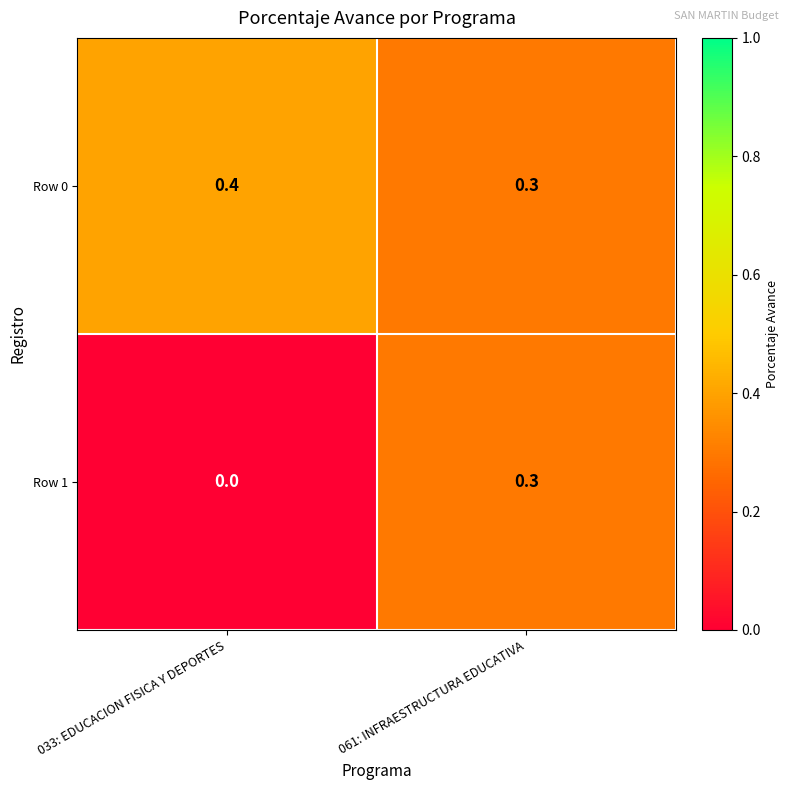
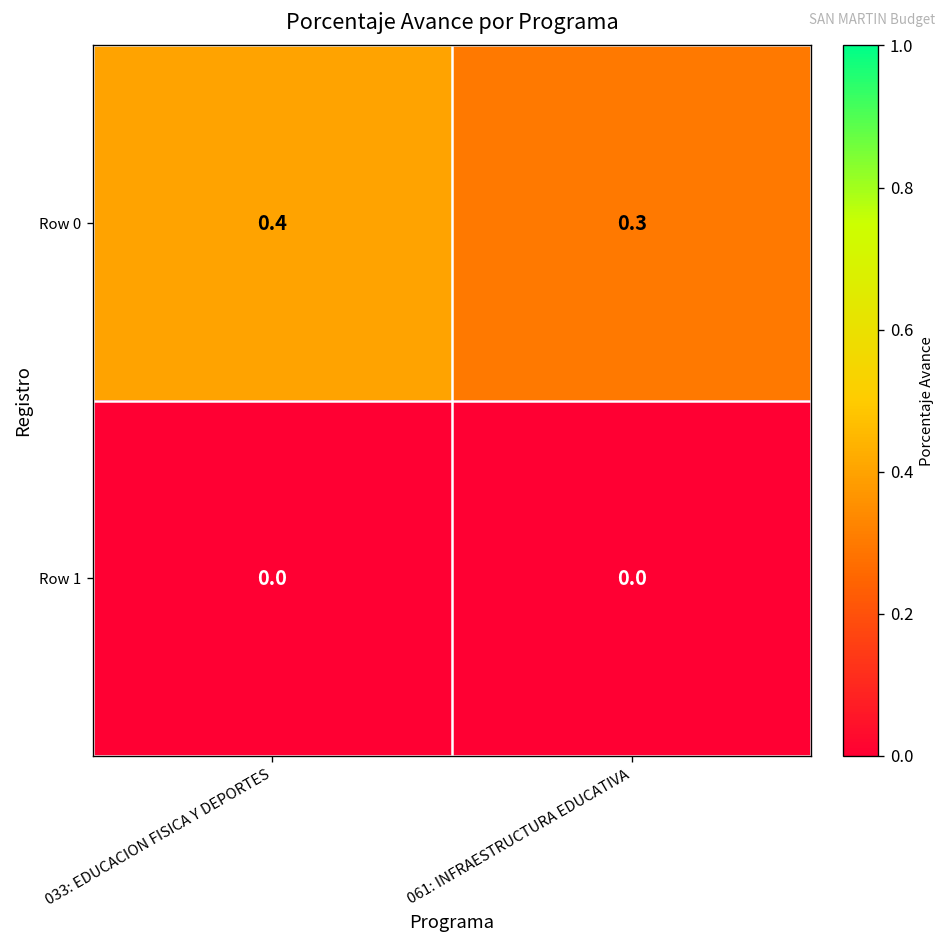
  {
    "Row 0": {
      "033: EDUCACION FISICA Y DEPORTES": 0.4,
      "061: INFRAESTRUCTURA EDUCATIVA": 0.3
    },
    "Row 1": {
      "033: EDUCACION FISICA Y DEPORTES": 0.0,
-     "061: INFRAESTRUCTURA EDUCATIVA": 0.3
+     "061: INFRAESTRUCTURA EDUCATIVA": 0.0
    }
  }
